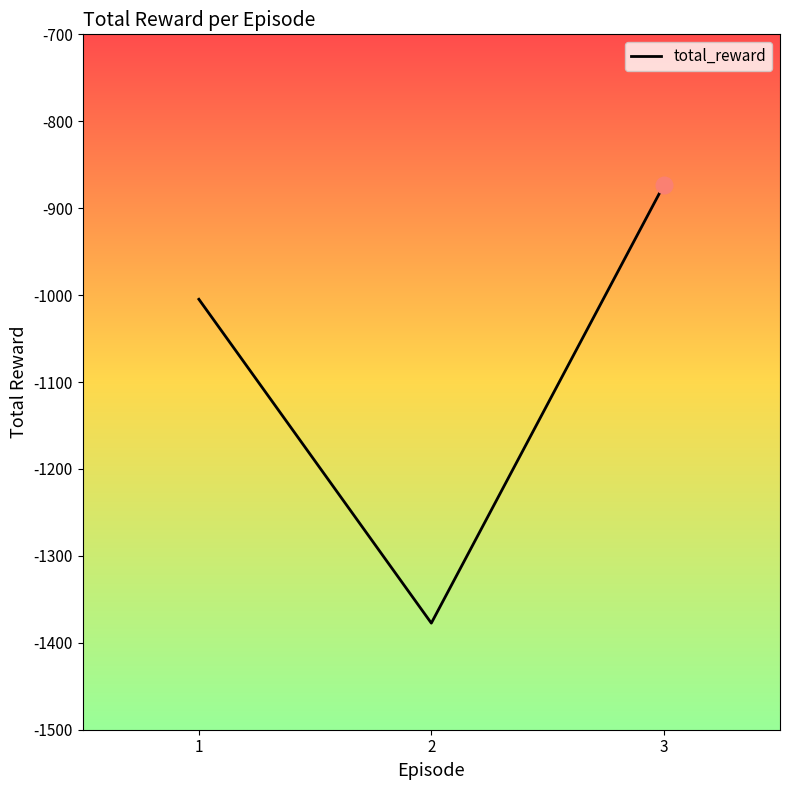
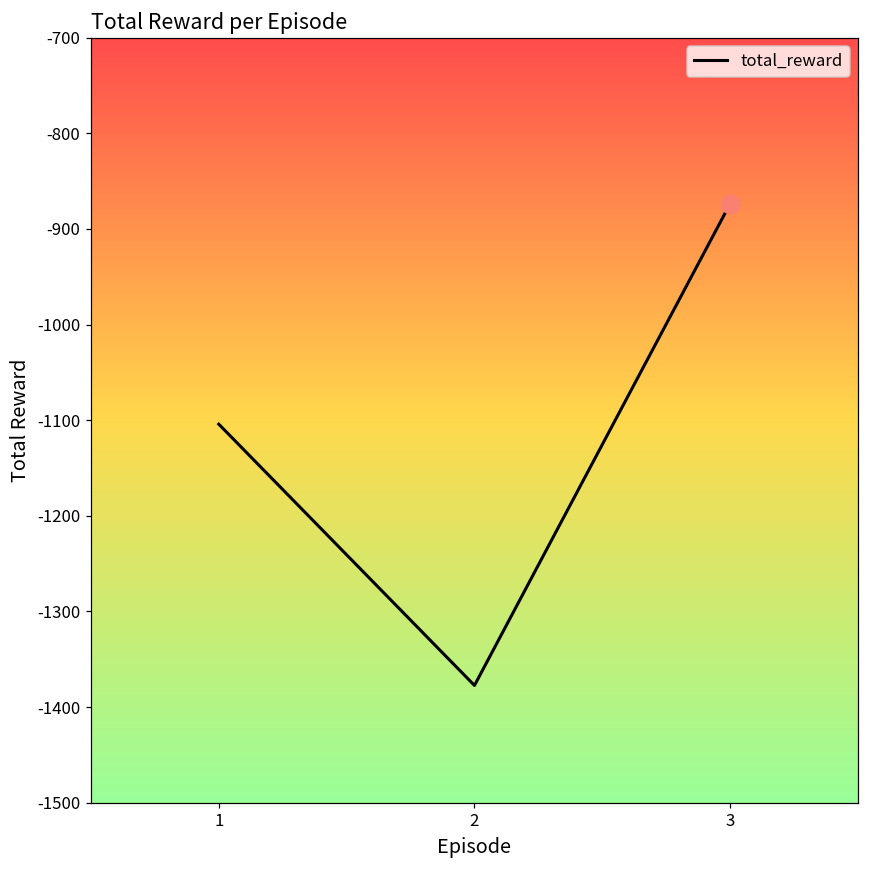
  {
    "total_reward": {
-     "1": -1000,
+     "1": -1100,
      "2": -1380
    }
  }
